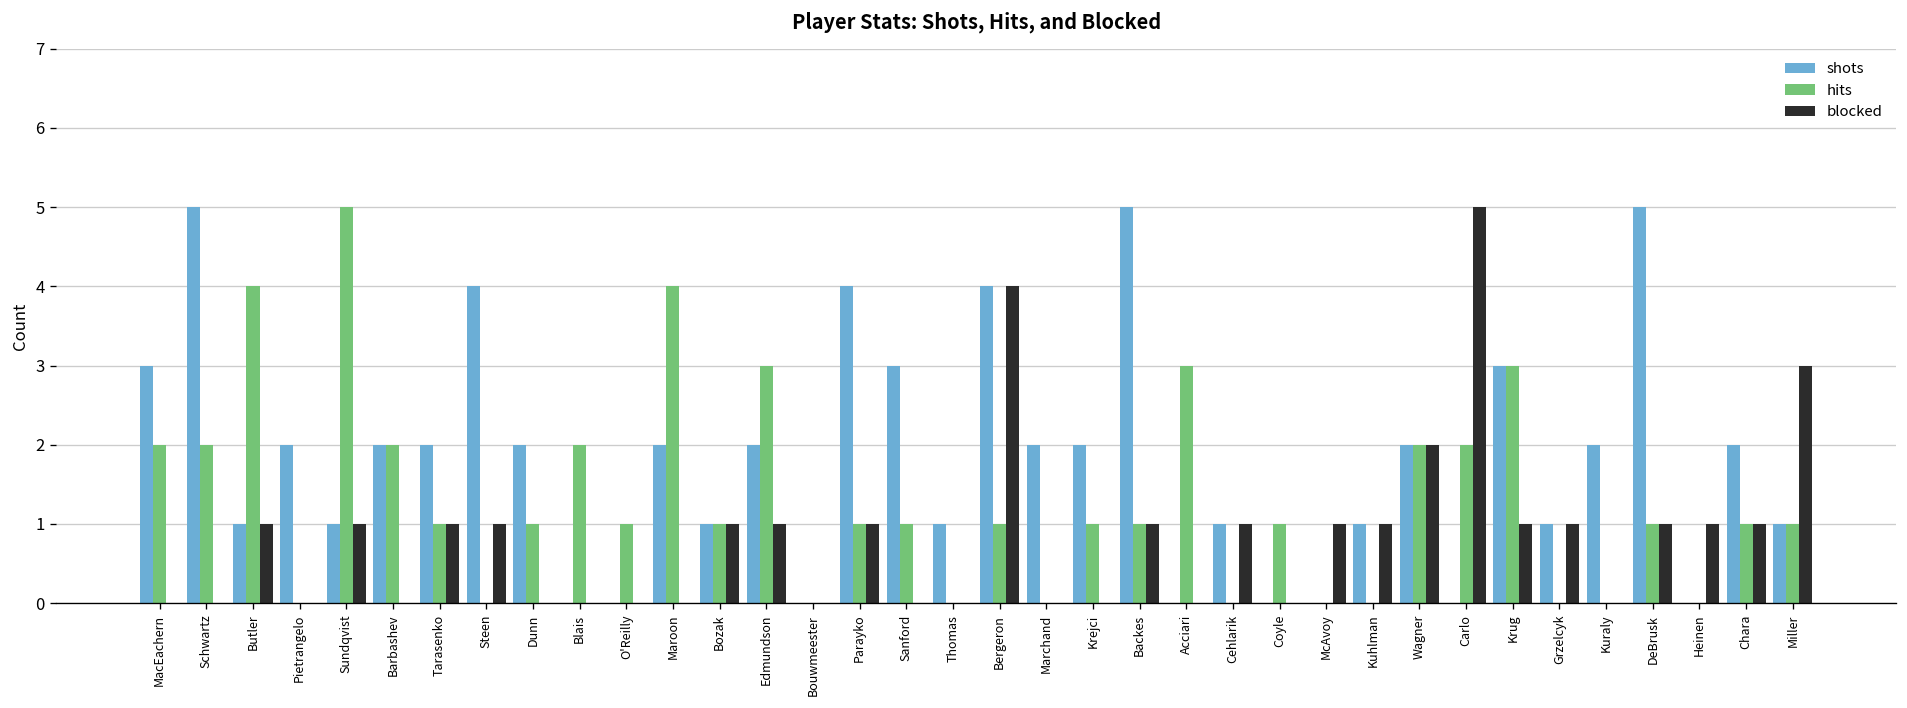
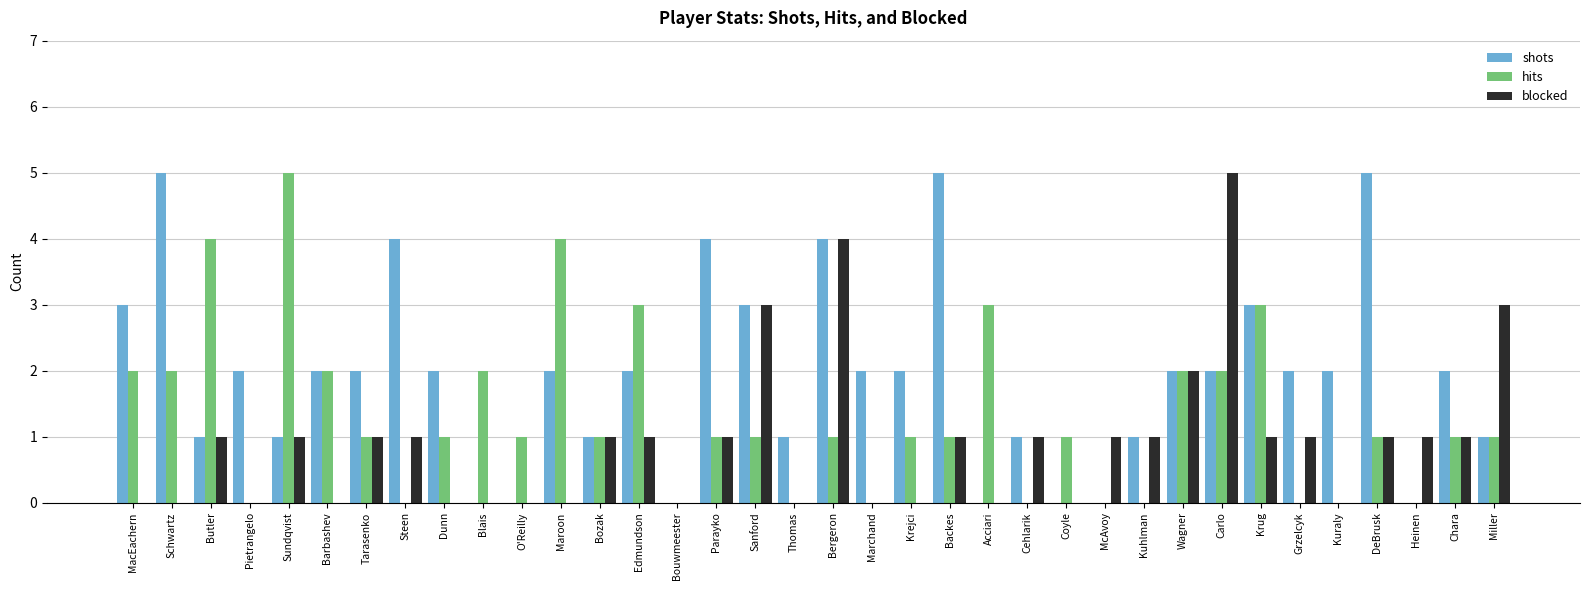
  {
    "shots": {
      "MacEachern": 3,
      "Schwartz": 5,
      "Butler": 1,
      "Pietrangelo": 2,
      "Sundqvist": 1,
      "Barbashev": 2,
      "Tarasenko": 2,
      "Steen": 4,
      "Dunn": 2,
      "Blais": 0,
      "O'Reilly": 0,
      "Maroon": 2,
      "Bozak": 1,
      "Edmundson": 2,
      "Bouwmeester": 0,
      "Parayko": 4,
      "Sanford": 3,
      "Thomas": 1,
      "Bergeron": 4,
      "Marchand": 2,
      "Krejci": 2,
      "Backes": 5,
      "Acciari": 0,
      "Cehlarik": 1,
      "Coyle": 0,
      "McAvoy": 0,
      "Kuhlman": 1,
      "Wagner": 2,
-     "Carlo": 0,
+     "Carlo": 2,
      "Krug": 3,
-     "Grzelcyk": 1,
+     "Grzelcyk": 2,
      "Kuraly": 2,
      "DeBrusk": 5,
      "Heinen": 0,
      "Chara": 2,
      "Miller": 1
    },
    "hits": {
      "MacEachern": 2,
      "Schwartz": 2,
      "Butler": 4,
      "Pietrangelo": 0,
      "Sundqvist": 5,
      "Barbashev": 2,
      "Tarasenko": 1,
      "Steen": 0,
      "Dunn": 1,
      "Blais": 2,
      "O'Reilly": 1,
      "Maroon": 4,
      "Bozak": 1,
      "Edmundson": 3,
      "Bouwmeester": 0,
      "Parayko": 1,
      "Sanford": 1,
      "Thomas": 0,
      "Bergeron": 1,
      "Marchand": 0,
      "Krejci": 1,
      "Backes": 1,
      "Acciari": 3,
      "Cehlarik": 0,
      "Coyle": 1,
      "McAvoy": 0,
      "Kuhlman": 0,
      "Wagner": 2,
      "Carlo": 2,
      "Krug": 3,
      "Grzelcyk": 0,
      "Kuraly": 0,
      "DeBrusk": 1,
      "Heinen": 0,
      "Chara": 1,
      "Miller": 1
    },
    "blocked": {
      "MacEachern": 0,
      "Schwartz": 0,
      "Butler": 1,
      "Pietrangelo": 0,
      "Sundqvist": 1,
      "Barbashev": 0,
      "Tarasenko": 1,
      "Steen": 1,
      "Dunn": 0,
      "Blais": 0,
      "O'Reilly": 0,
      "Maroon": 0,
      "Bozak": 1,
      "Edmundson": 1,
      "Bouwmeester": 0,
      "Parayko": 1,
-     "Sanford": 0,
+     "Sanford": 3,
      "Thomas": 0,
      "Bergeron": 4,
      "Marchand": 0,
      "Krejci": 0,
      "Backes": 1,
      "Acciari": 0,
      "Cehlarik": 1,
      "Coyle": 0,
      "McAvoy": 1,
      "Kuhlman": 1,
      "Wagner": 2,
      "Carlo": 5,
      "Krug": 1,
      "Grzelcyk": 1,
      "Kuraly": 0,
      "DeBrusk": 1,
      "Heinen": 1,
      "Chara": 1,
      "Miller": 3
    }
  }
